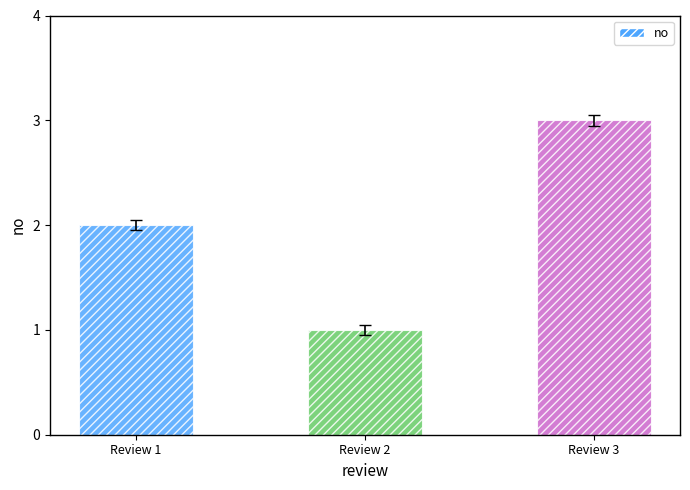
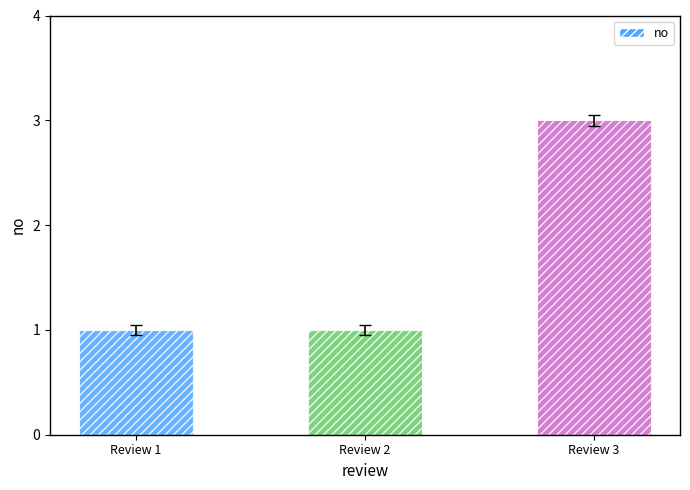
  {
    "no": {
-     "Review 1": 2,
+     "Review 1": 1,
      "Review 2": 1,
      "Review 3": 3
    }
  }
